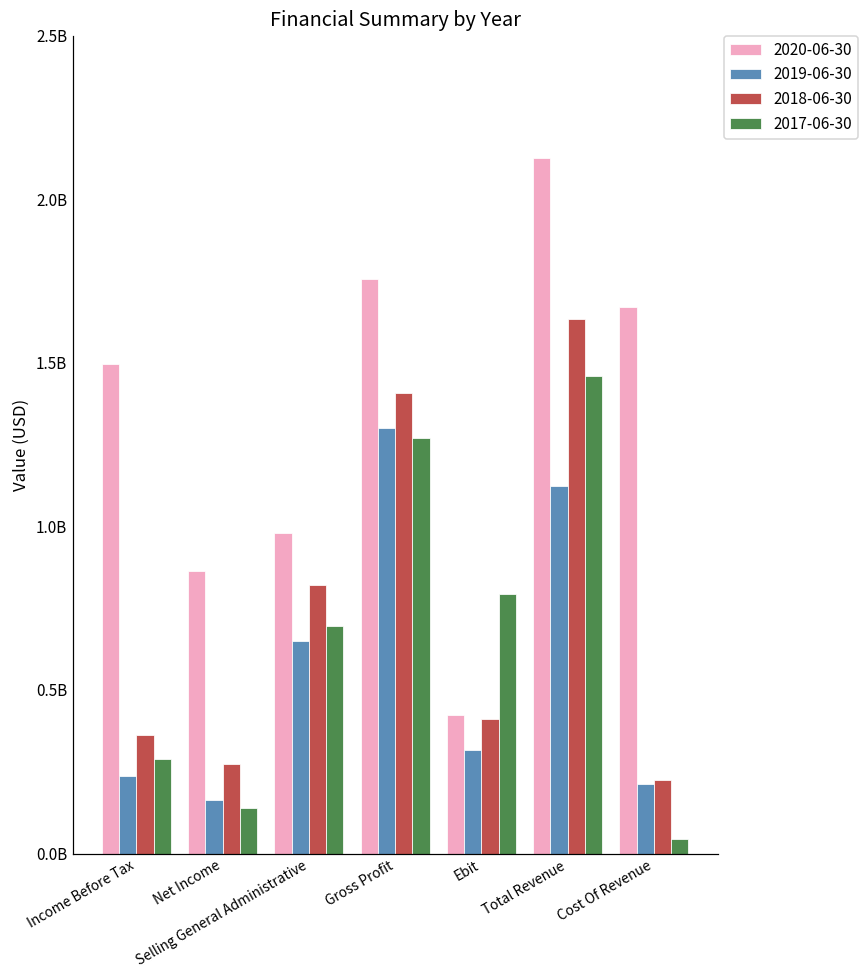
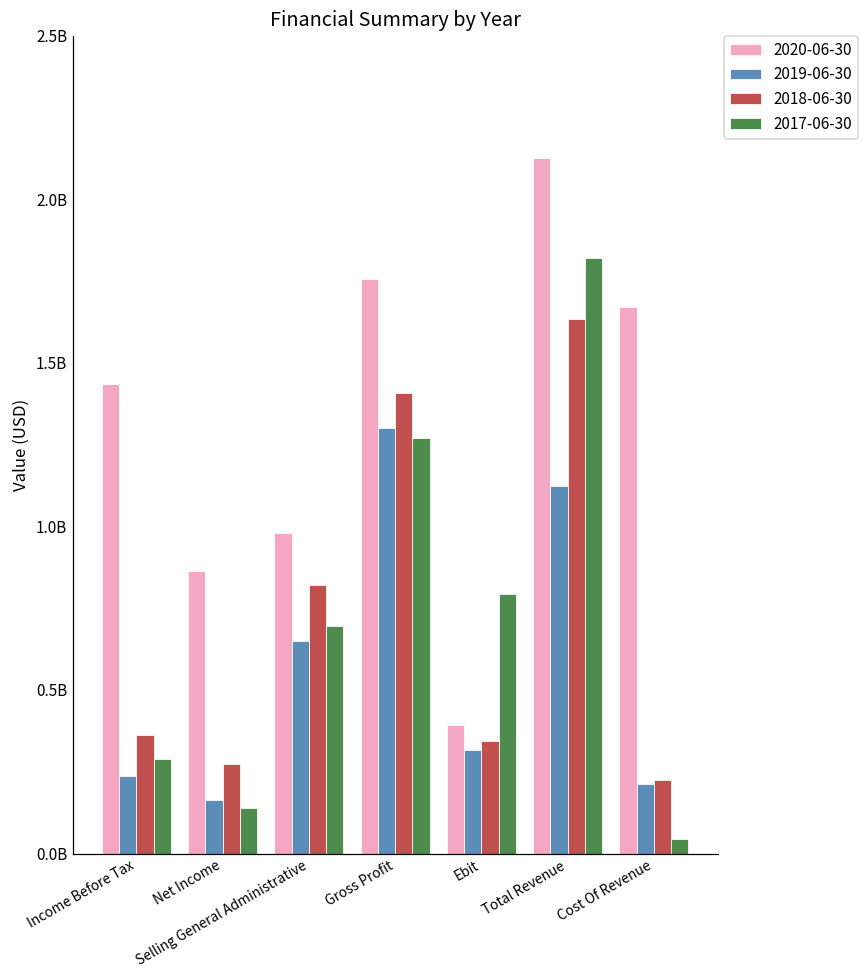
  {
    "2020-06-30": {
-     "Income Before Tax": 1490000000,
+     "Income Before Tax": 1440000000,
      "Net Income": 860000000,
      "Selling General Administrative": 980000000,
      "Gross Profit": 1760000000,
-     "Ebit": 420000000,
+     "Ebit": 390000000,
      "Total Revenue": 2120000000,
      "Cost Of Revenue": 1670000000
    },
    "2019-06-30": {
      "Income Before Tax": 240000000,
      "Net Income": 160000000,
      "Selling General Administrative": 650000000,
      "Gross Profit": 1300000000,
      "Ebit": 320000000,
      "Total Revenue": 1120000000,
      "Cost Of Revenue": 210000000
    },
    "2018-06-30": {
      "Income Before Tax": 360000000,
      "Net Income": 270000000,
      "Selling General Administrative": 820000000,
      "Gross Profit": 1410000000,
-     "Ebit": 410000000,
+     "Ebit": 340000000,
      "Total Revenue": 1630000000,
      "Cost Of Revenue": 230000000
    },
    "2017-06-30": {
      "Income Before Tax": 290000000,
      "Net Income": 140000000,
      "Selling General Administrative": 700000000,
      "Gross Profit": 1270000000,
      "Ebit": 790000000,
-     "Total Revenue": 1460000000,
+     "Total Revenue": 1820000000,
      "Cost Of Revenue": 40000000
    }
  }
